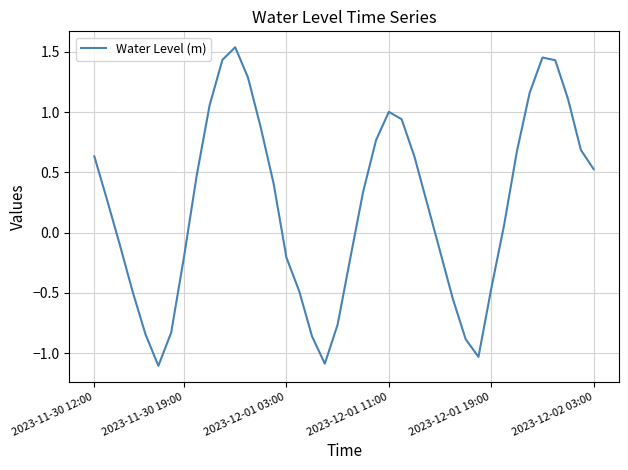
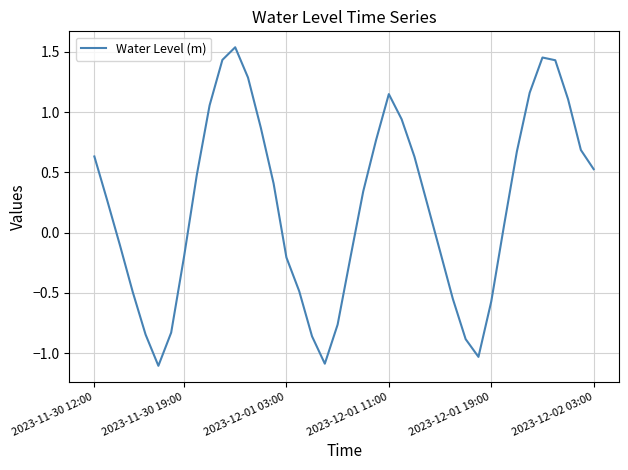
  {
    "2023-11-30 12:00": 0.63,
    "2023-11-30 19:00": -0.20,
    "2023-12-01 03:00": -0.21,
-   "2023-12-01 11:00": 1.00,
-   "2023-12-01 19:00": -0.47,
+   "2023-12-01 11:00": 1.15,
+   "2023-12-01 19:00": -0.57,
    "2023-12-02 03:00": 0.53
  }
